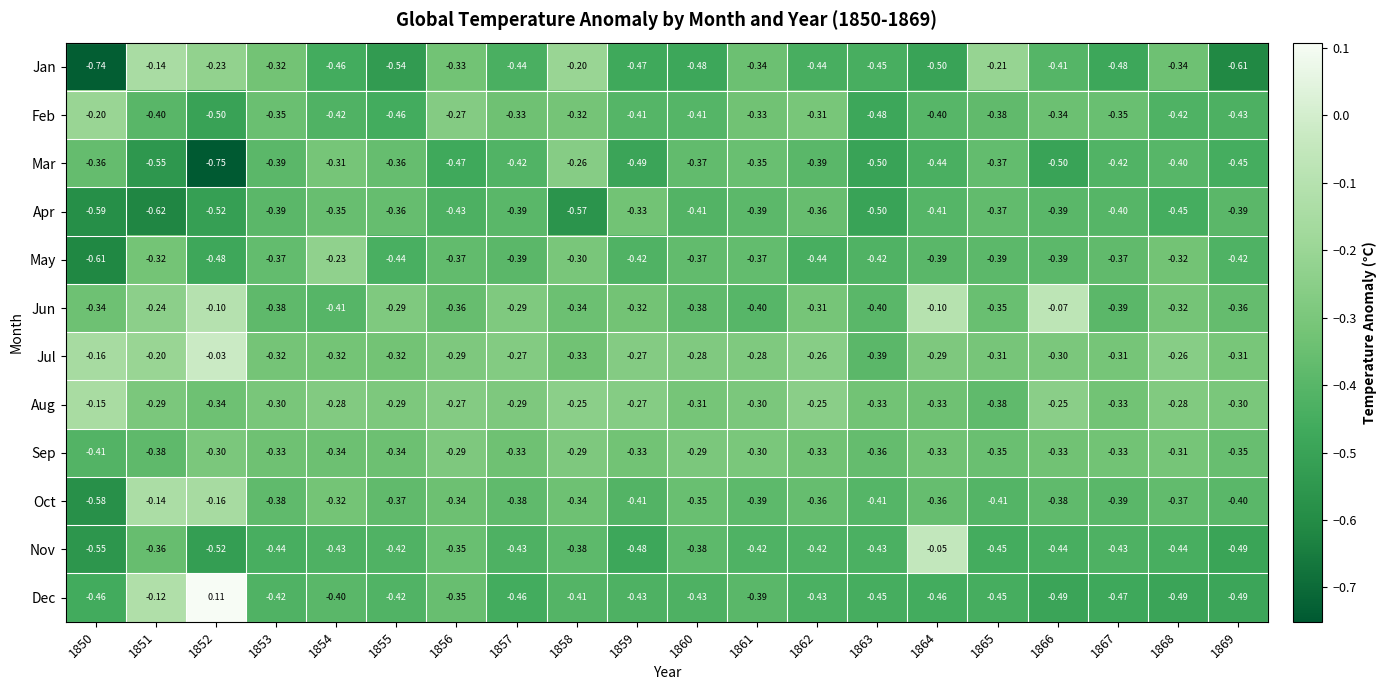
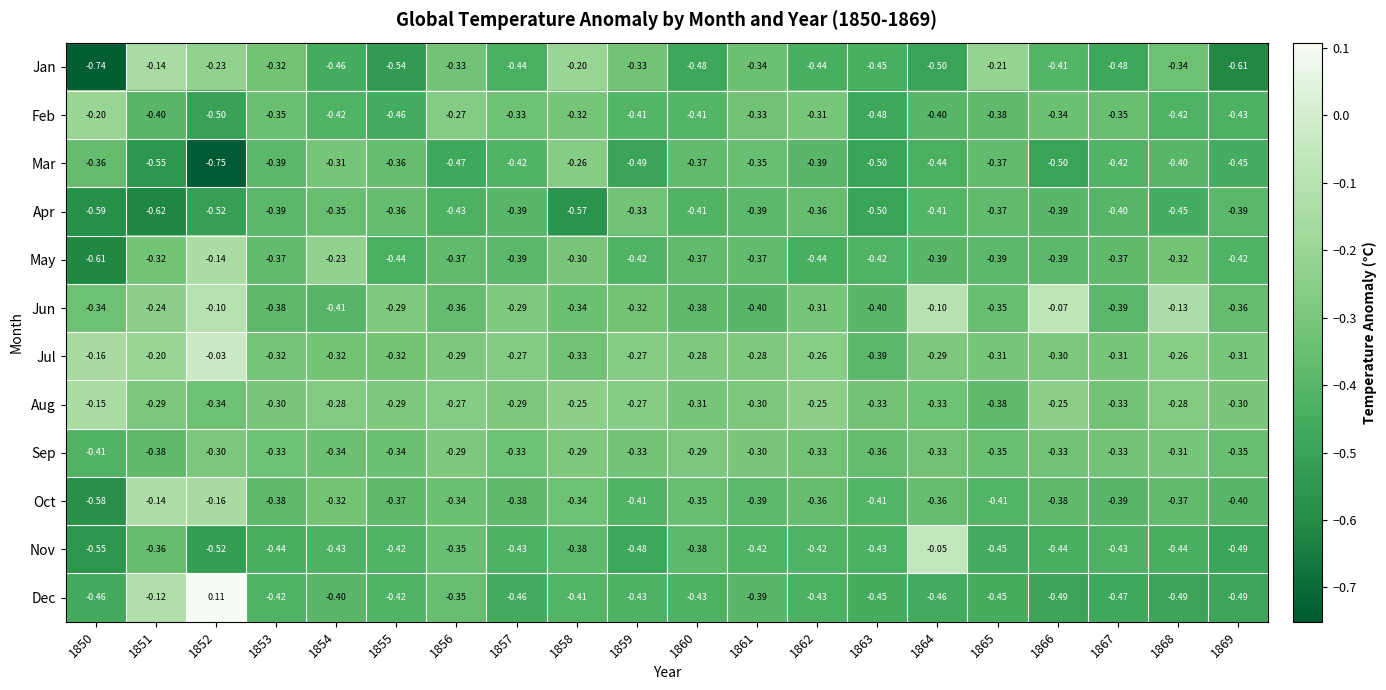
  {
    "Jan": {
      "1850": -0.74,
      "1851": -0.14,
      "1852": -0.23,
      "1853": -0.32,
      "1854": -0.46,
      "1855": -0.54,
      "1856": -0.33,
      "1857": -0.44,
      "1858": -0.20,
-     "1859": -0.47,
+     "1859": -0.33,
      "1860": -0.48,
      "1861": -0.34,
      "1862": -0.44,
      "1863": -0.45,
      "1864": -0.50,
      "1865": -0.21,
      "1866": -0.41,
      "1867": -0.48,
      "1868": -0.34,
      "1869": -0.61
    },
    "May": {
      "1850": -0.61,
      "1851": -0.32,
-     "1852": -0.48,
+     "1852": -0.14,
      "1853": -0.37,
      "1854": -0.23,
      "1855": -0.44,
      "1856": -0.37,
      "1857": -0.39,
      "1858": -0.30,
      "1859": -0.42,
      "1860": -0.37,
      "1861": -0.37,
      "1862": -0.44,
      "1863": -0.42,
      "1864": -0.39,
      "1865": -0.39,
      "1866": -0.39,
      "1867": -0.37,
      "1868": -0.32,
      "1869": -0.42
    },
    "Jun": {
      "1850": -0.34,
      "1851": -0.24,
      "1852": -0.10,
      "1853": -0.38,
      "1854": -0.41,
      "1855": -0.29,
      "1856": -0.36,
      "1857": -0.29,
      "1858": -0.34,
      "1859": -0.32,
      "1860": -0.38,
      "1861": -0.40,
      "1862": -0.31,
      "1863": -0.40,
      "1864": -0.10,
      "1865": -0.35,
      "1866": -0.07,
      "1867": -0.39,
-     "1868": -0.32,
+     "1868": -0.13,
      "1869": -0.36
    }
  }
